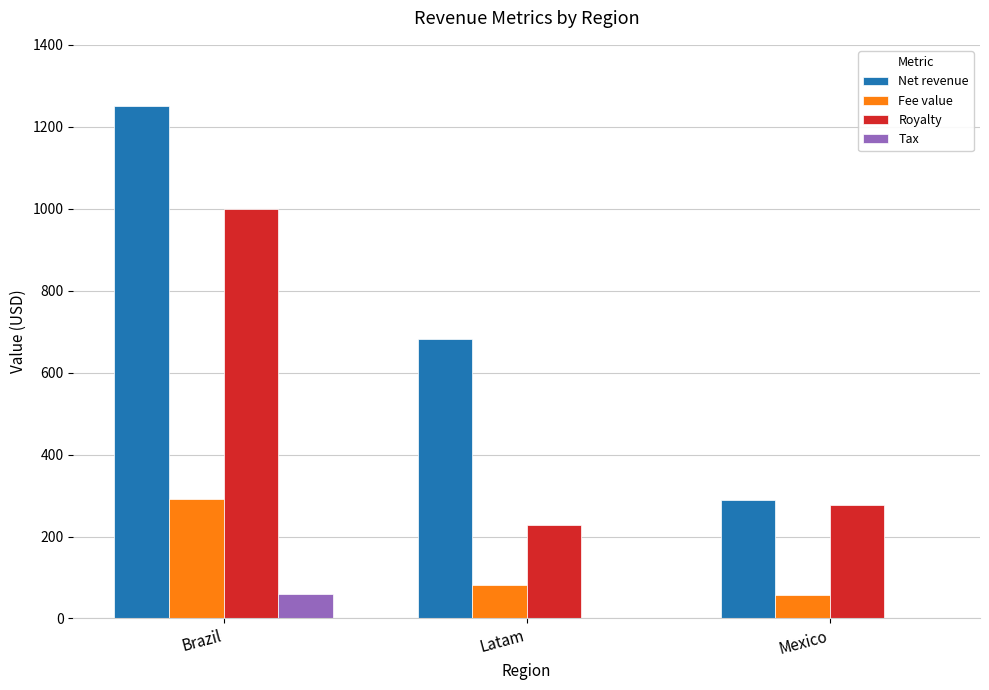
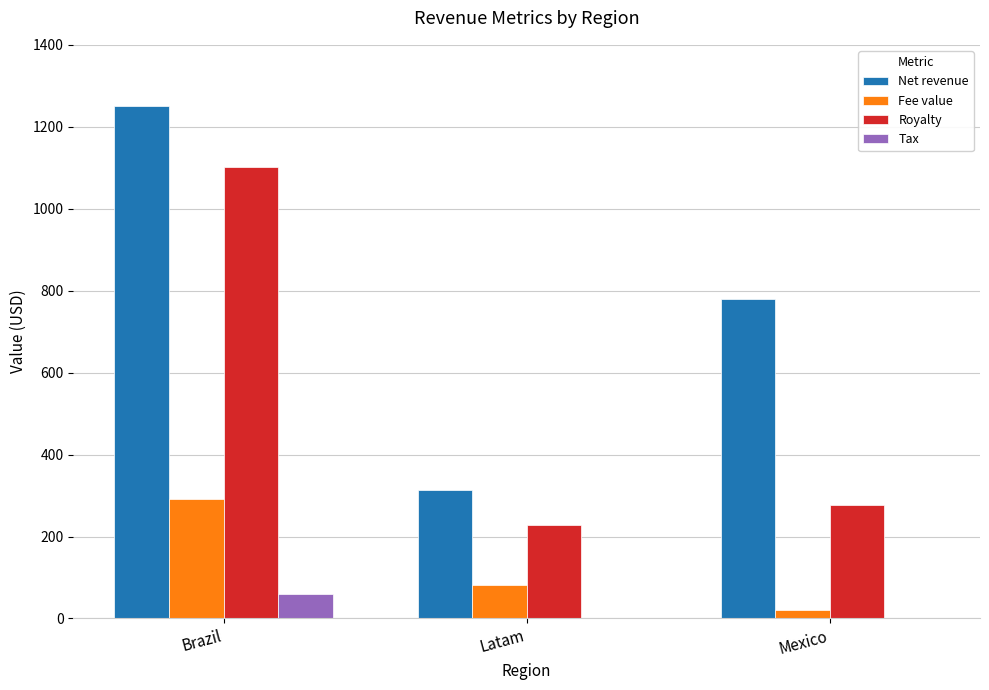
  {
    "Net revenue": {
      "Brazil": 1250,
-     "Latam": 680,
-     "Mexico": 290
+     "Latam": 310,
+     "Mexico": 780
    },
    "Fee value": {
      "Brazil": 290,
      "Latam": 80,
-     "Mexico": 60
+     "Mexico": 20
    },
    "Royalty": {
-     "Brazil": 1000,
+     "Brazil": 1100,
      "Latam": 230,
      "Mexico": 280
    },
    "Tax": {
      "Brazil": 60,
      "Latam": 0,
      "Mexico": 0
    }
  }
